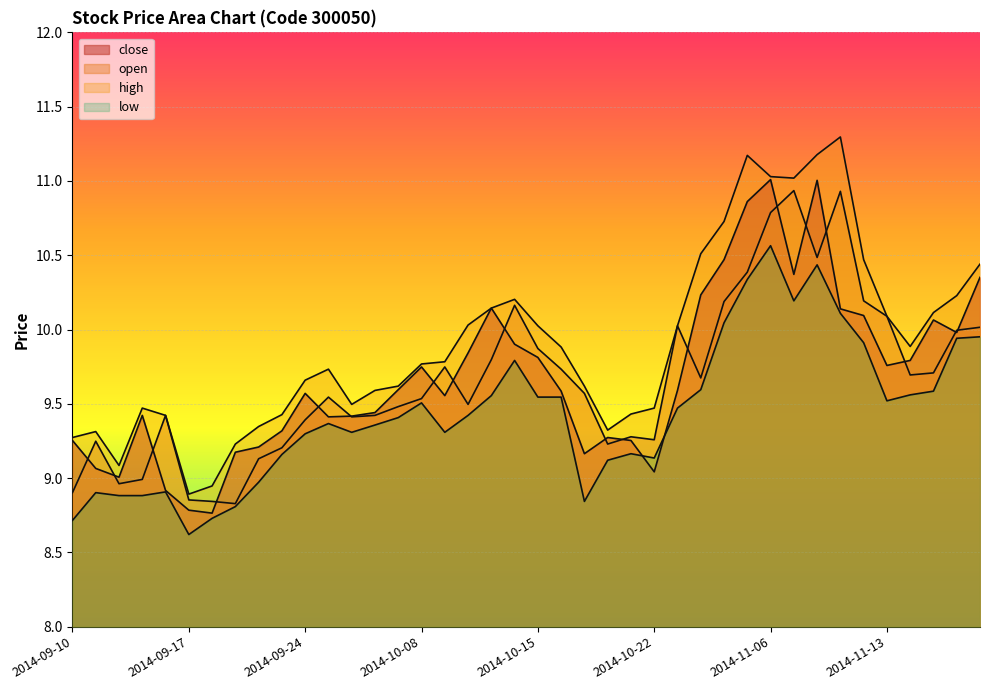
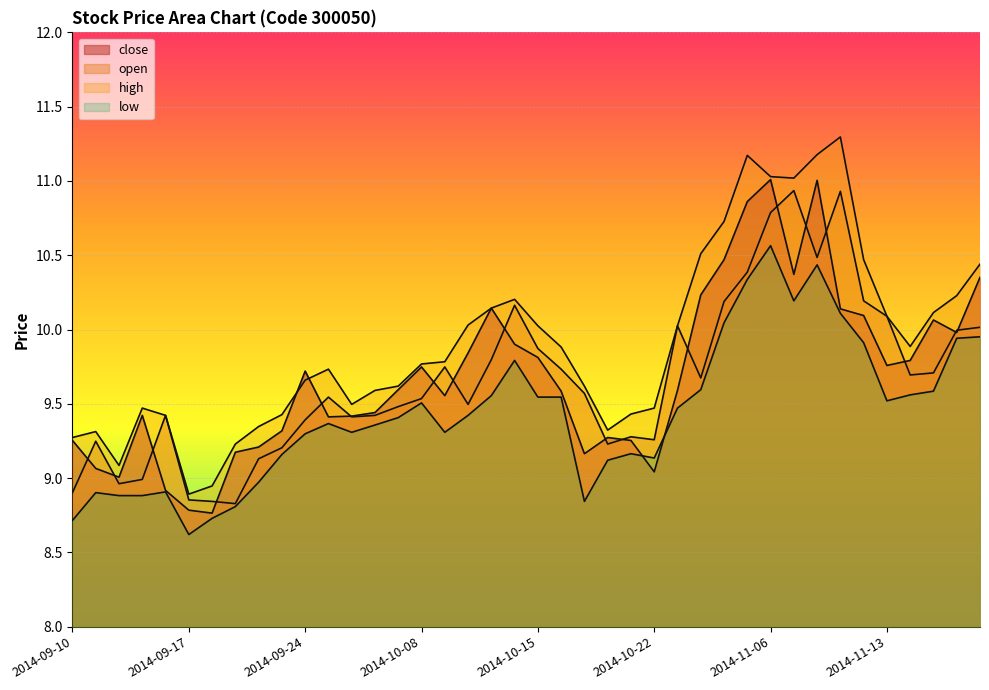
  {
    "close": {
      "2014-09-10": 9.25,
      "2014-09-17": 8.78,
-     "2014-09-24": 9.57,
+     "2014-09-24": 9.72,
      "2014-10-08": 9.75,
      "2014-10-15": 9.81,
      "2014-10-22": 9.04,
      "2014-11-06": 11.01,
      "2014-11-13": 9.76
    },
    "low": {
      "2014-09-10": 8.72,
      "2014-09-17": 8.62,
      "2014-09-24": 9.30,
      "2014-10-08": 9.51,
      "2014-10-15": 9.55,
      "2014-10-22": 9.14,
      "2014-11-06": 10.56,
      "2014-11-13": 9.52
    }
  }
